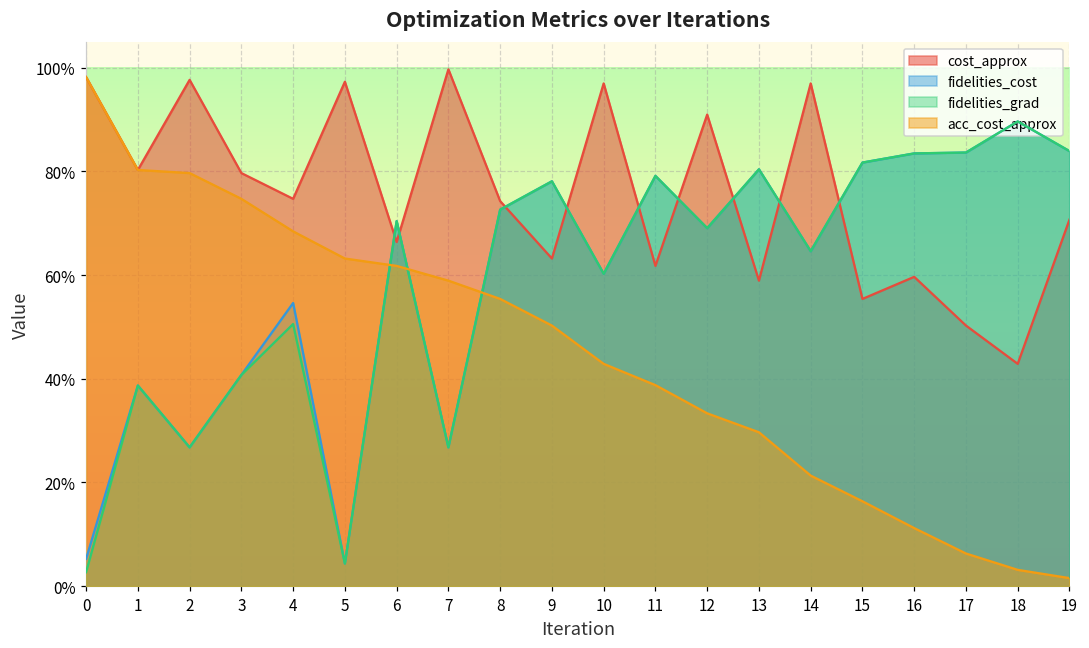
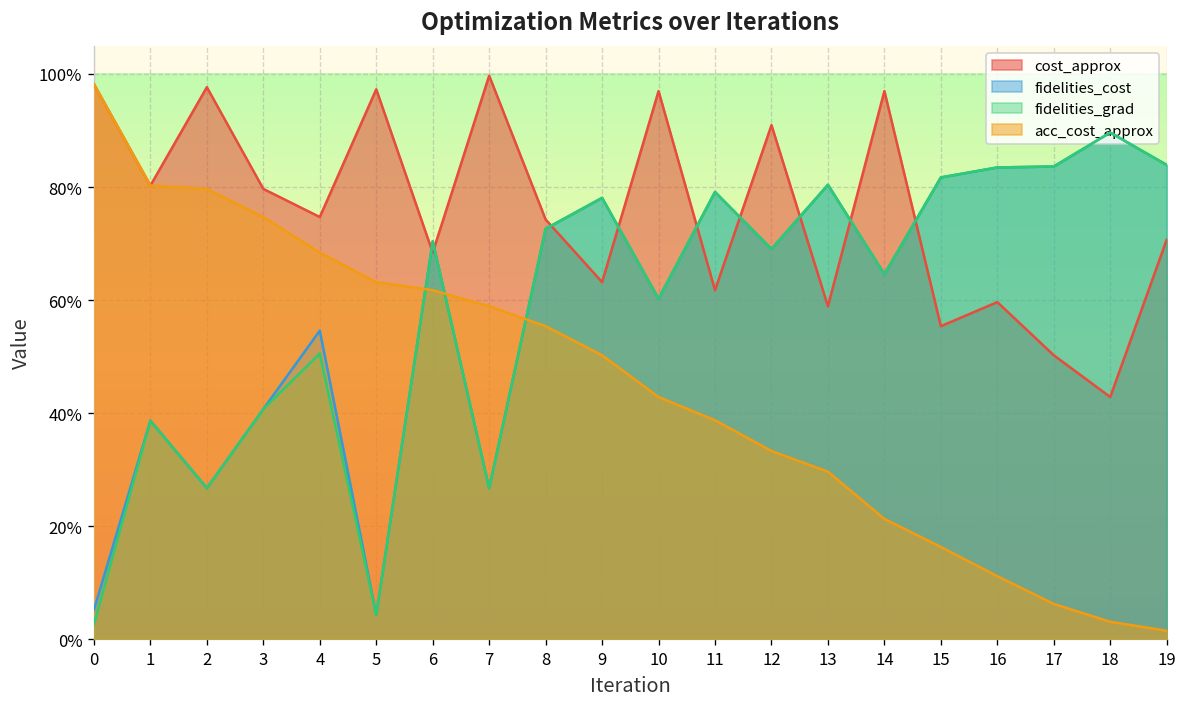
  {
    "cost_approx": {
      "2": "98%",
      "3": "80%",
      "4": "75%",
      "5": "97%",
-     "6": "66%",
+     "6": "68%",
      "7": "100%",
      "8": "74%",
      "9": "63%",
      "10": "97%",
      "11": "62%",
      "12": "91%",
      "13": "59%",
      "14": "97%",
      "15": "55%",
      "16": "60%",
      "17": "50%",
      "18": "43%",
      "19": "71%"
    },
    "fidelities_cost": {
      "0": "5%",
      "4": "55%"
    },
    "fidelities_grad": {
      "0": "3%",
      "4": "51%"
    },
    "acc_cost_approx": {
      "2": "80%",
      "3": "75%",
      "4": "68%",
      "5": "63%",
      "6": "62%",
      "7": "59%",
      "8": "55%",
      "9": "50%",
      "10": "43%",
      "11": "39%",
      "12": "33%",
      "13": "30%",
      "14": "21%",
      "15": "16%",
      "16": "11%",
      "17": "6%",
      "18": "3%",
      "19": "2%"
    }
  }
